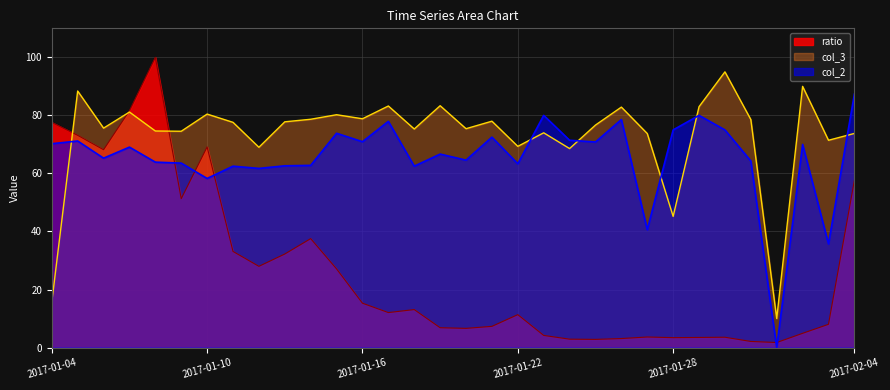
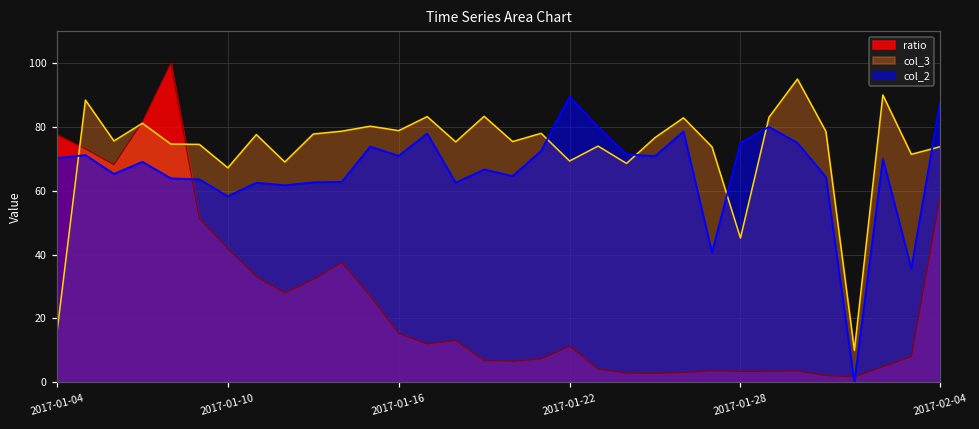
  {
    "ratio": {
      "2017-01-04": 78,
-     "2017-01-10": 69,
+     "2017-01-10": 42,
      "2017-01-16": 15,
      "2017-01-22": 11,
      "2017-01-28": 3,
      "2017-02-04": 58
    },
    "col_3": {
      "2017-01-04": 16,
-     "2017-01-10": 80,
+     "2017-01-10": 67,
      "2017-01-16": 79,
      "2017-01-22": 69,
      "2017-01-28": 45,
      "2017-02-04": 74
    },
    "col_2": {
      "2017-01-04": 70,
      "2017-01-10": 58,
      "2017-01-16": 71,
-     "2017-01-22": 63,
+     "2017-01-22": 89,
      "2017-01-28": 75,
      "2017-02-04": 87
    }
  }
